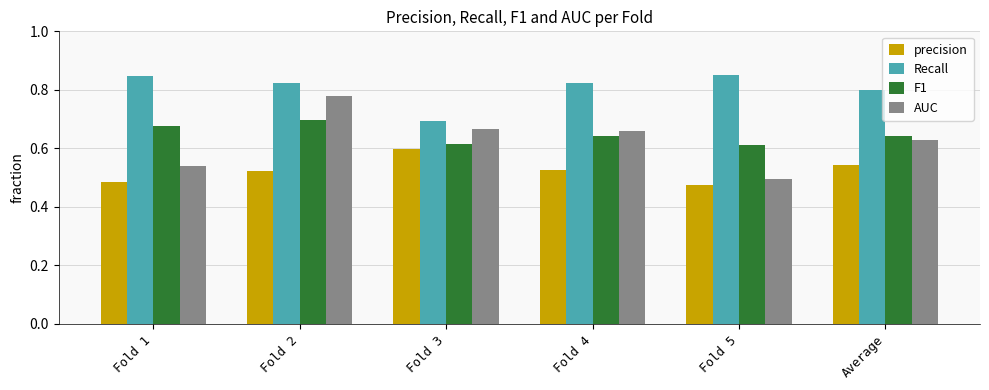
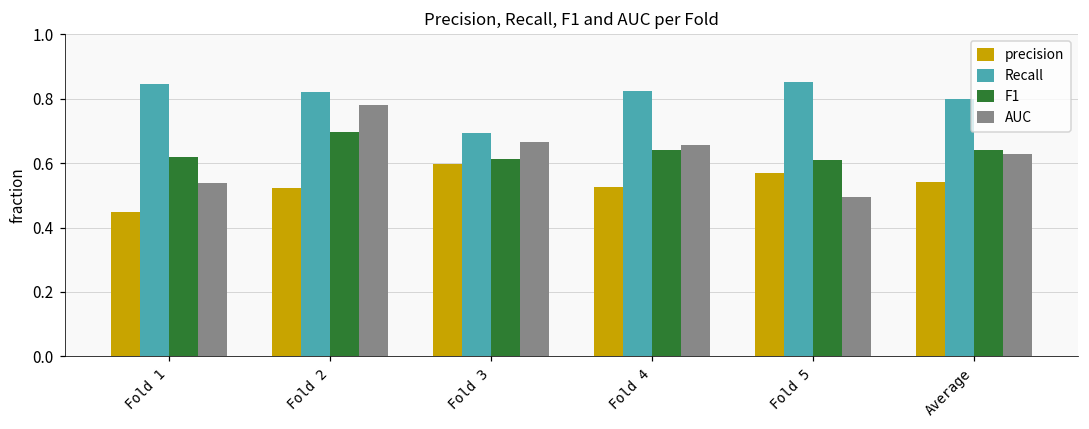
  {
    "precision": {
-     "Fold 1": 0.49,
+     "Fold 1": 0.45,
      "Fold 2": 0.52,
      "Fold 3": 0.60,
      "Fold 4": 0.53,
-     "Fold 5": 0.48,
+     "Fold 5": 0.57,
      "Average": 0.54
    },
    "Recall": {
      "Fold 1": 0.85,
      "Fold 2": 0.82,
      "Fold 3": 0.69,
      "Fold 4": 0.82,
      "Fold 5": 0.85,
      "Average": 0.80
    },
    "F1": {
-     "Fold 1": 0.68,
+     "Fold 1": 0.62,
      "Fold 2": 0.70,
      "Fold 3": 0.61,
      "Fold 4": 0.64,
      "Fold 5": 0.61,
      "Average": 0.64
    },
    "AUC": {
      "Fold 1": 0.54,
      "Fold 2": 0.78,
      "Fold 3": 0.67,
      "Fold 4": 0.66,
      "Fold 5": 0.49,
      "Average": 0.63
    }
  }
